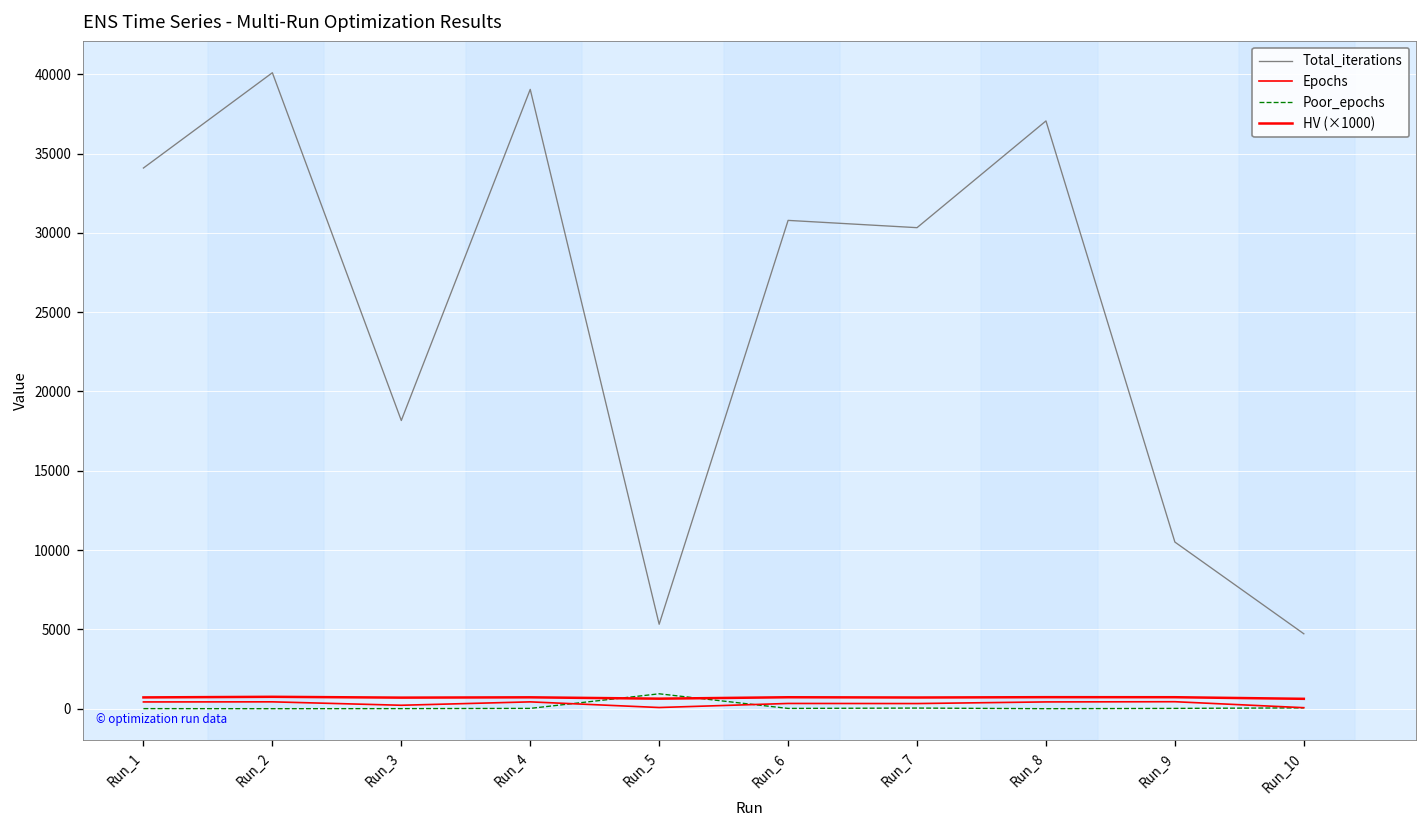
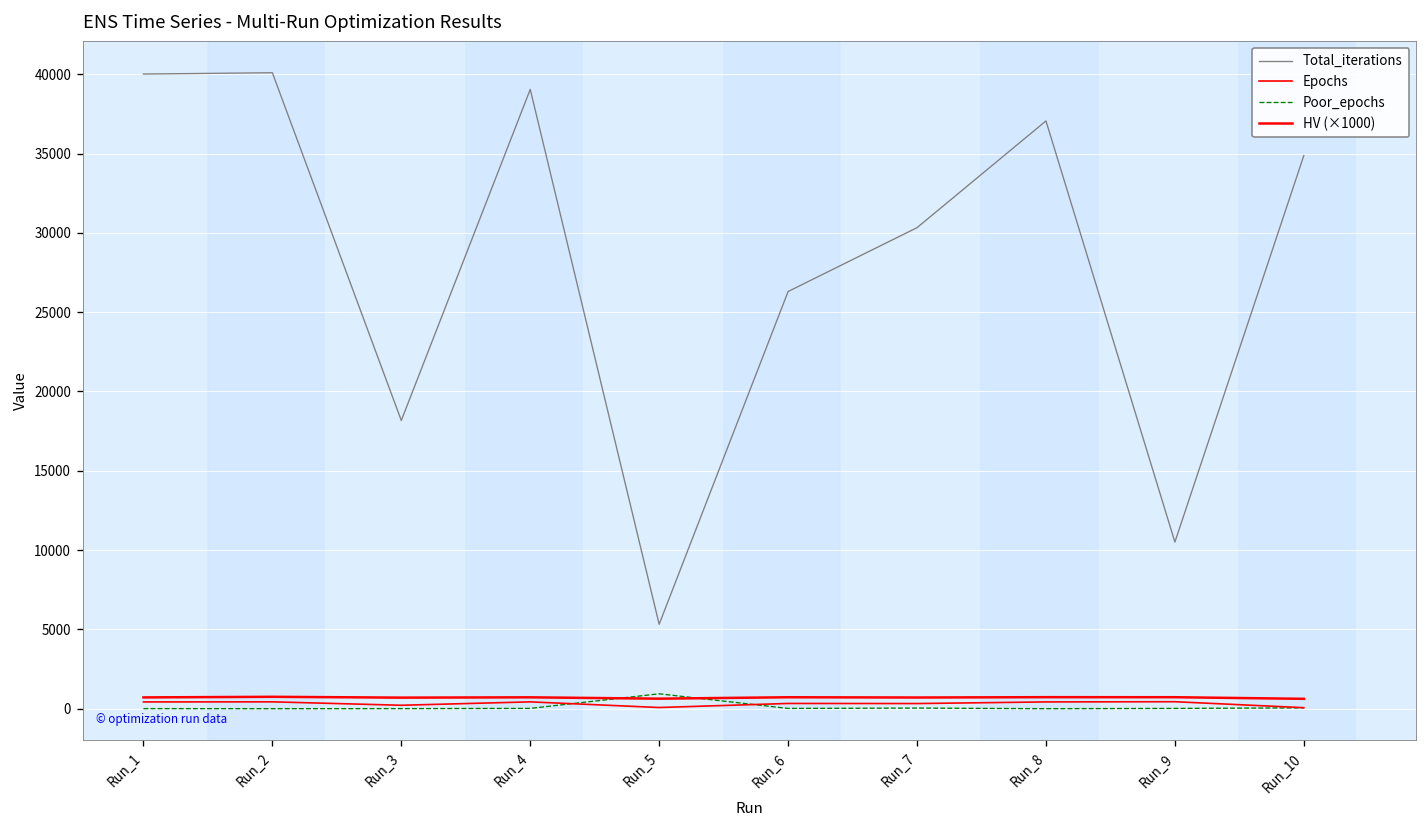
  {
    "Total_iterations": {
-     "Run_1": 34100,
+     "Run_1": 40000,
      "Run_2": 40100,
      "Run_3": 18200,
      "Run_4": 39000,
      "Run_5": 5300,
-     "Run_6": 30800,
+     "Run_6": 26300,
      "Run_7": 30300,
      "Run_8": 37100,
      "Run_9": 10500,
-     "Run_10": 4700
+     "Run_10": 34900
    },
    "Poor_epochs": {
      "Run_1": 0,
      "Run_2": 0,
      "Run_3": 0,
      "Run_4": 0,
      "Run_5": 900,
      "Run_6": 0,
      "Run_7": 0,
      "Run_8": 0,
      "Run_9": 0
    }
  }
